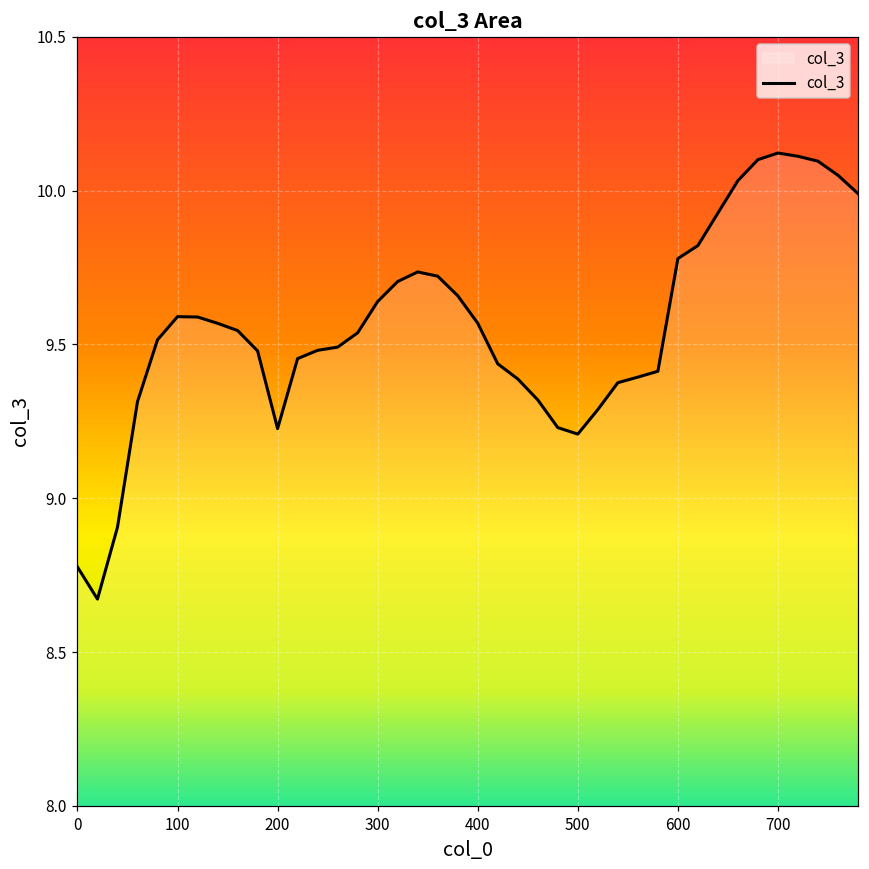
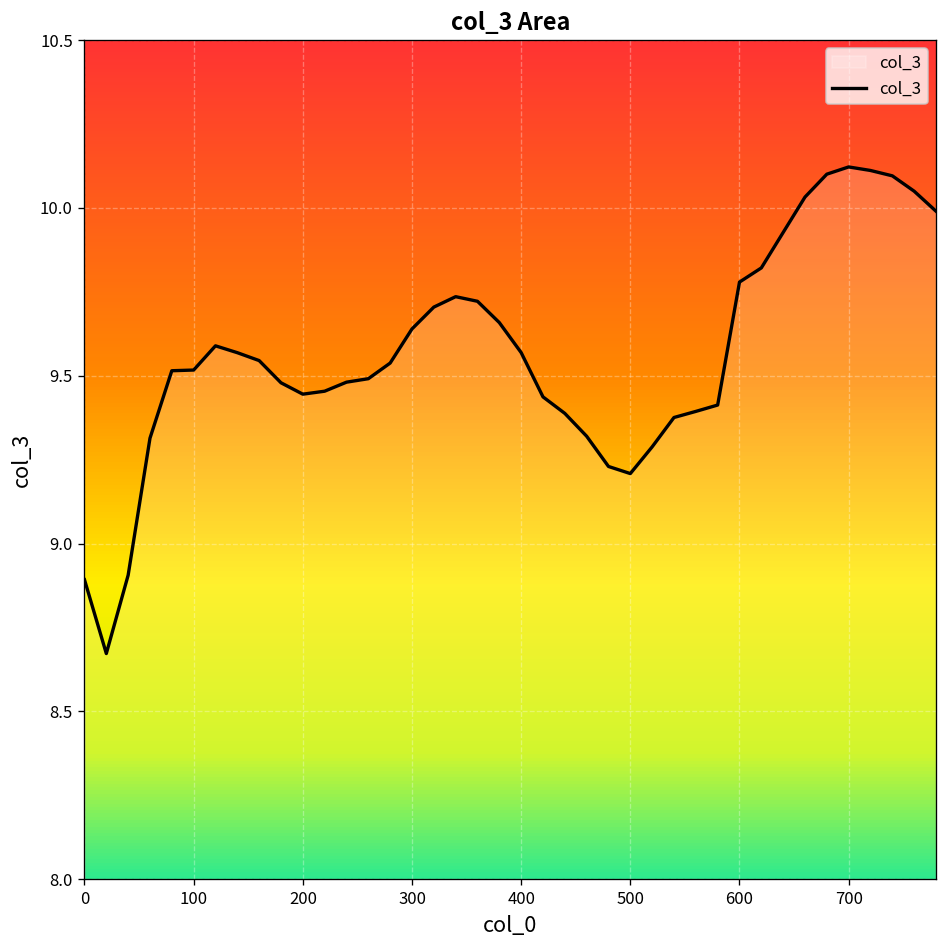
  {
-   "0": 8.78,
-   "100": 9.59,
-   "200": 9.23,
+   "0": 8.89,
+   "100": 9.52,
+   "200": 9.44,
    "300": 9.64,
    "400": 9.57,
    "500": 9.21,
    "600": 9.78,
    "700": 10.12
  }
